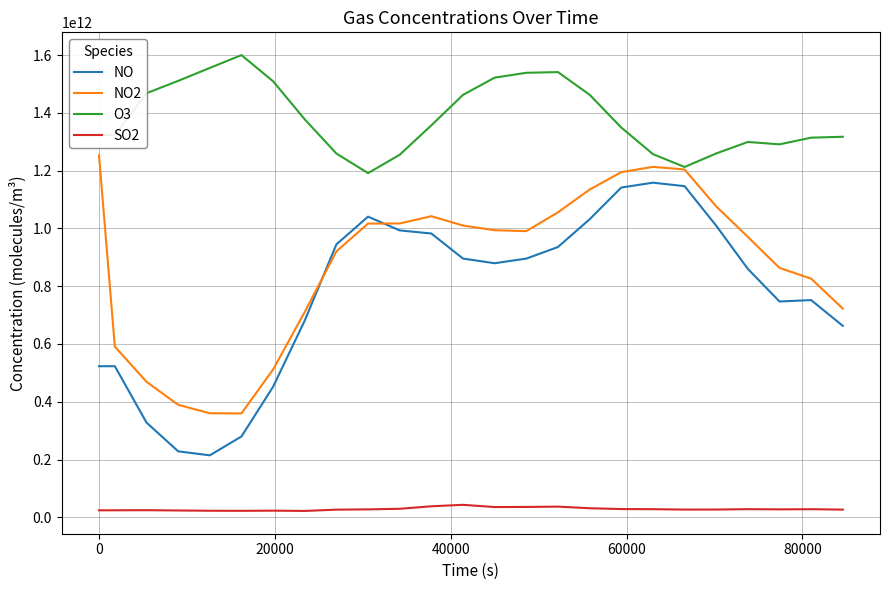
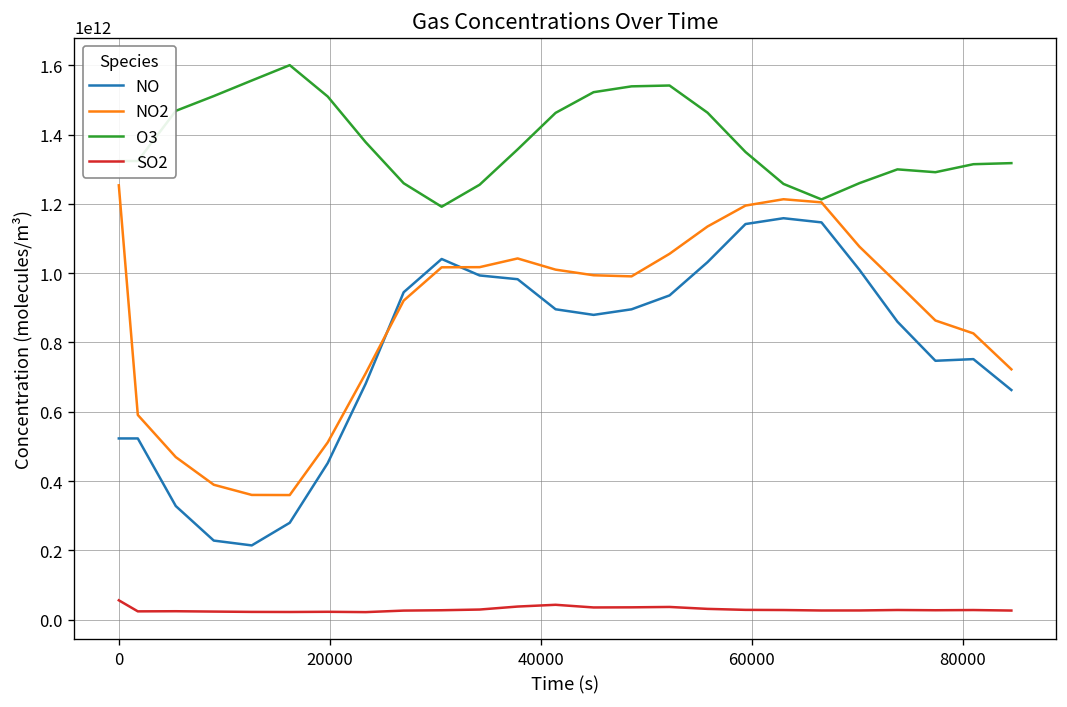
  {
    "NO": {
      "0": 520000000000
    },
    "NO2": {
      "0": 1250000000000
    },
    "SO2": {
-     "0": 20000000000
+     "0": 60000000000
    }
  }
